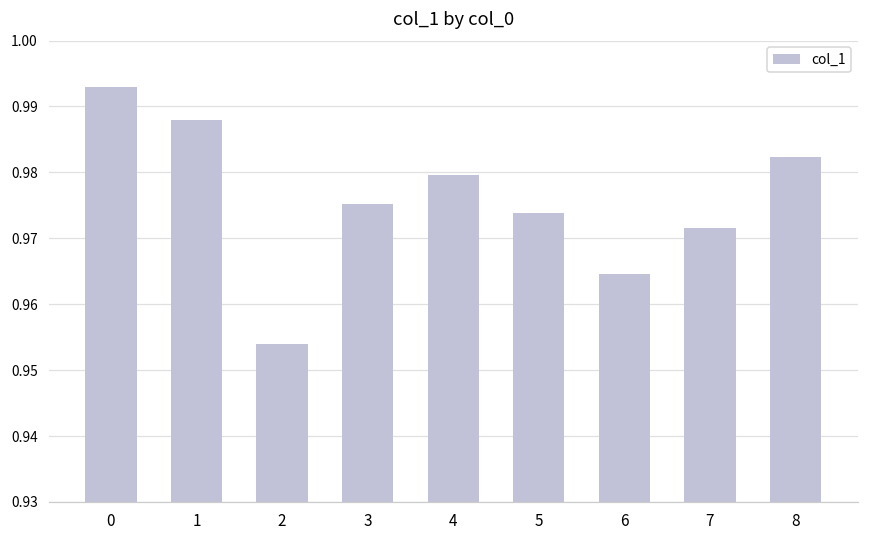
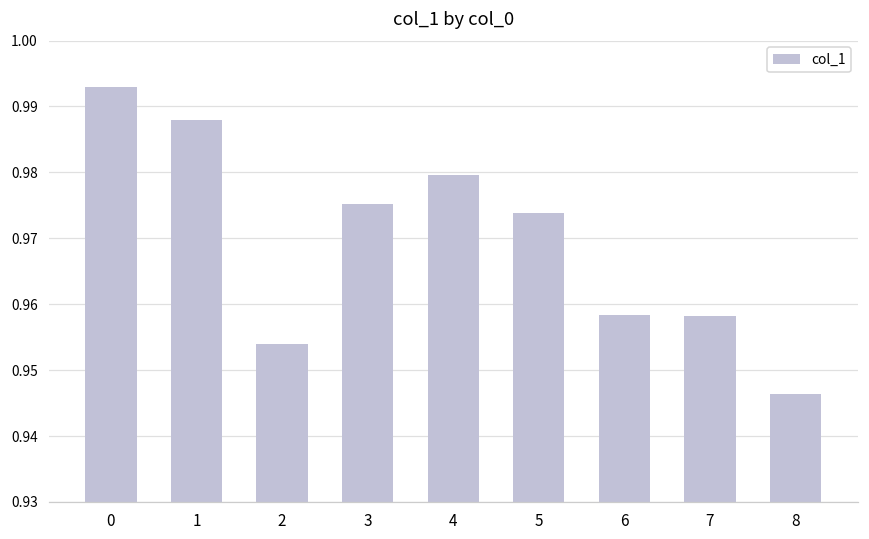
  {
    "0": 0.993,
    "1": 0.988,
    "2": 0.954,
    "3": 0.975,
    "4": 0.980,
    "5": 0.974,
-   "6": 0.965,
-   "7": 0.972,
-   "8": 0.982
+   "6": 0.958,
+   "7": 0.958,
+   "8": 0.946
  }
